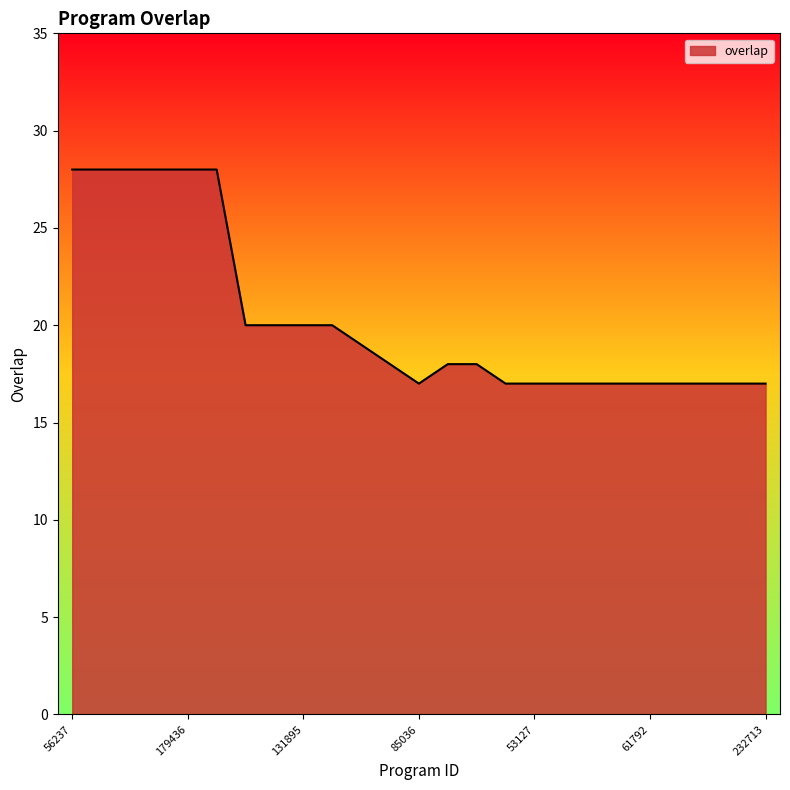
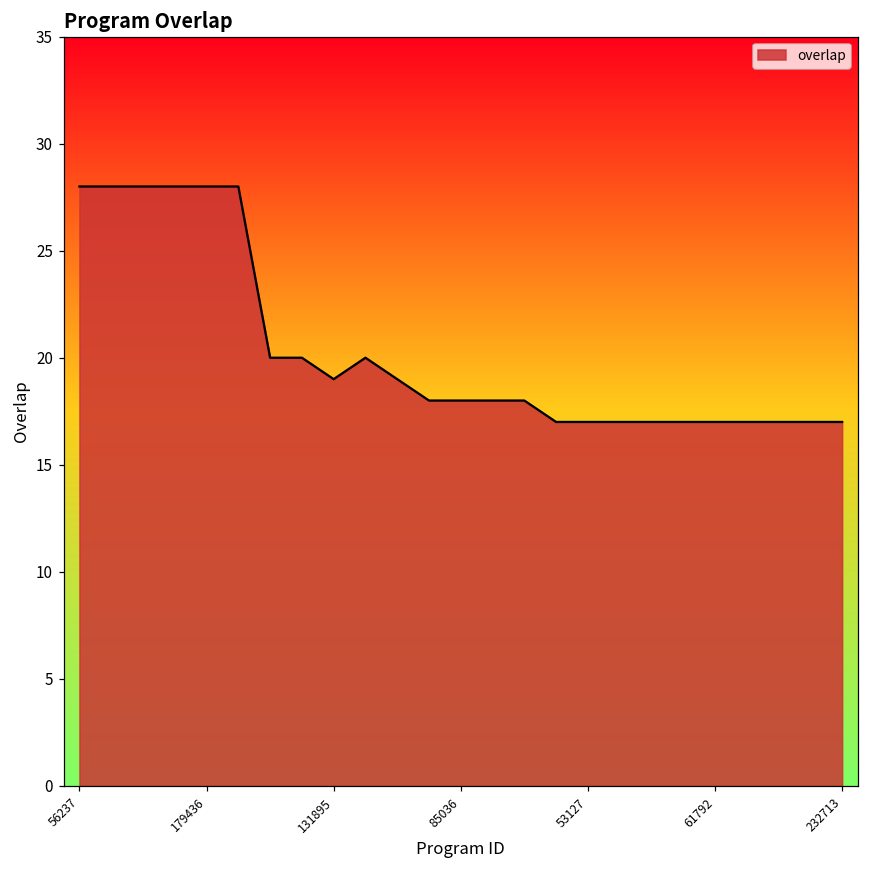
  {
    "56237": 28,
    "179436": 28,
-   "131895": 20,
-   "85036": 17,
+   "131895": 19,
+   "85036": 18,
    "53127": 17,
    "61792": 17,
    "232713": 17
  }
